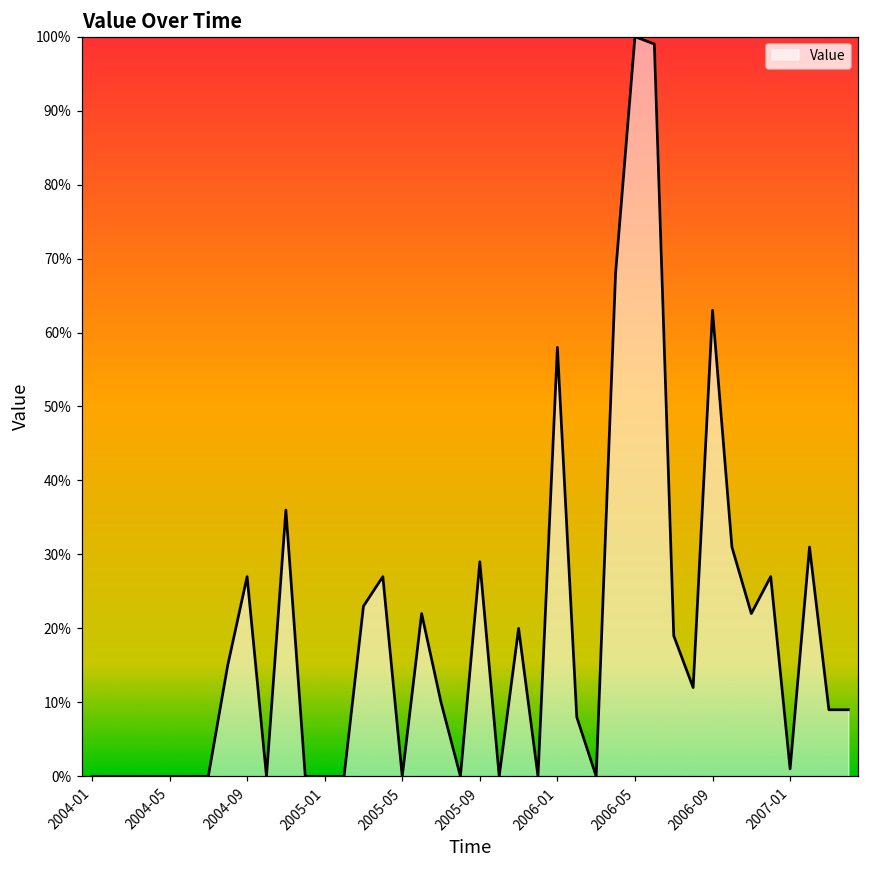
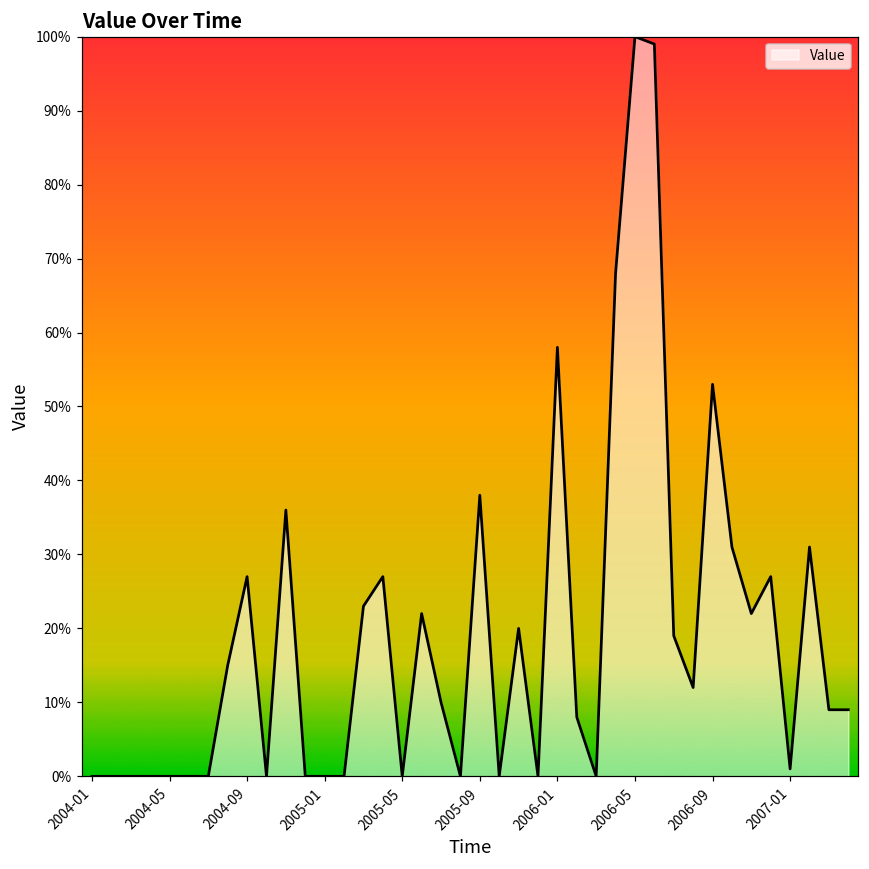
  {
    "2004-01": "0%",
    "2004-05": "0%",
    "2004-09": "27%",
    "2005-01": "0%",
    "2005-05": "0%",
-   "2005-09": "29%",
+   "2005-09": "38%",
    "2006-01": "58%",
    "2006-05": "100%",
-   "2006-09": "63%",
+   "2006-09": "53%",
    "2007-01": "1%"
  }
